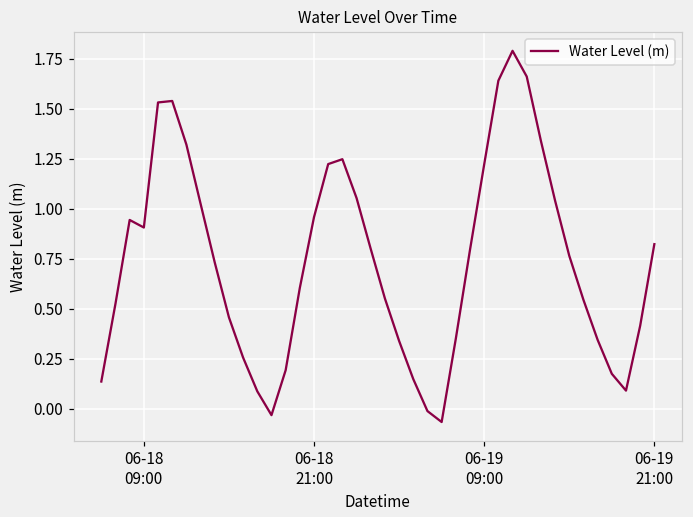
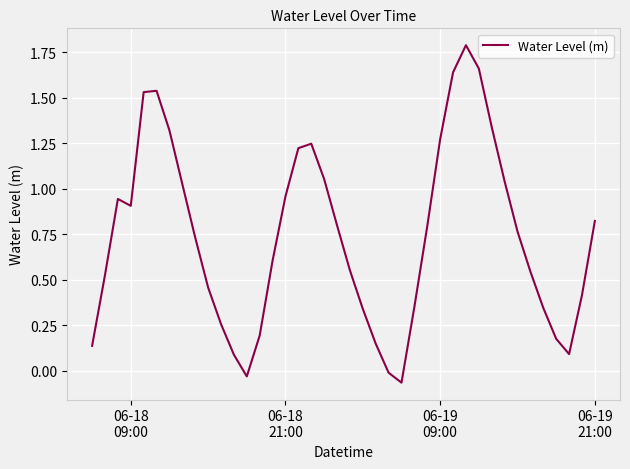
  {
    "06-18 09:00": 0.91,
    "06-18 21:00": 0.96,
-   "06-19 09:00": 1.22,
+   "06-19 09:00": 1.27,
    "06-19 21:00": 0.82
  }
